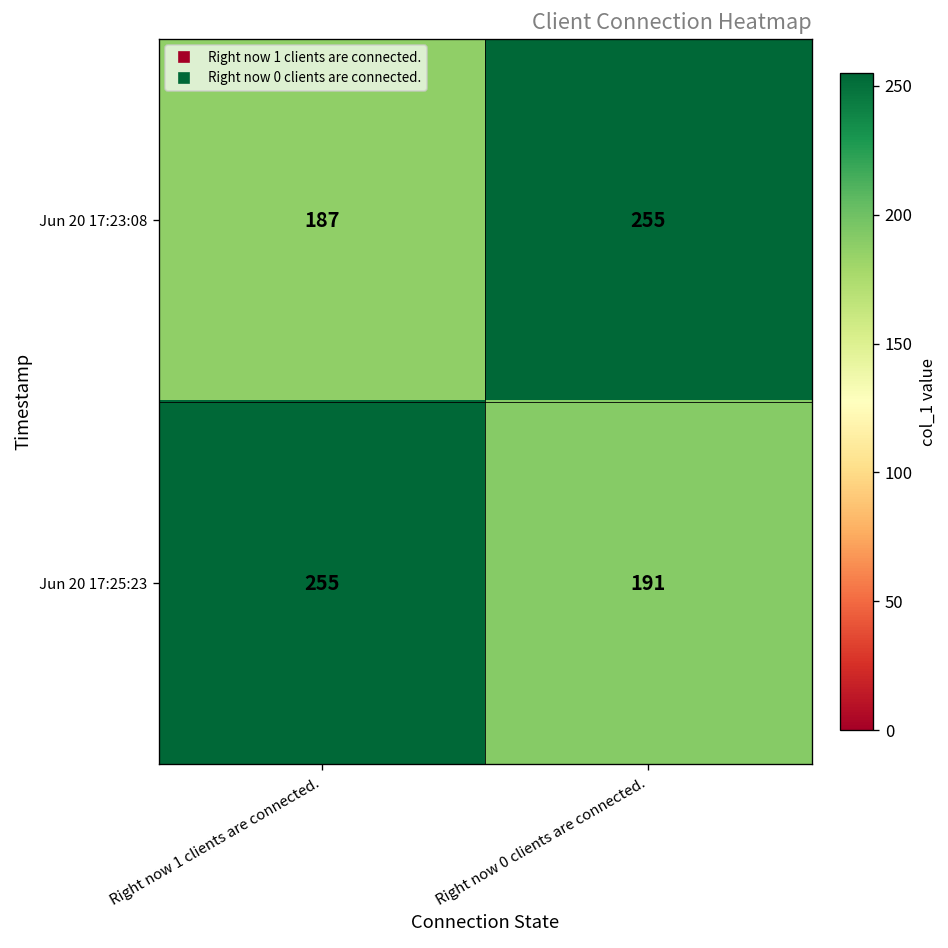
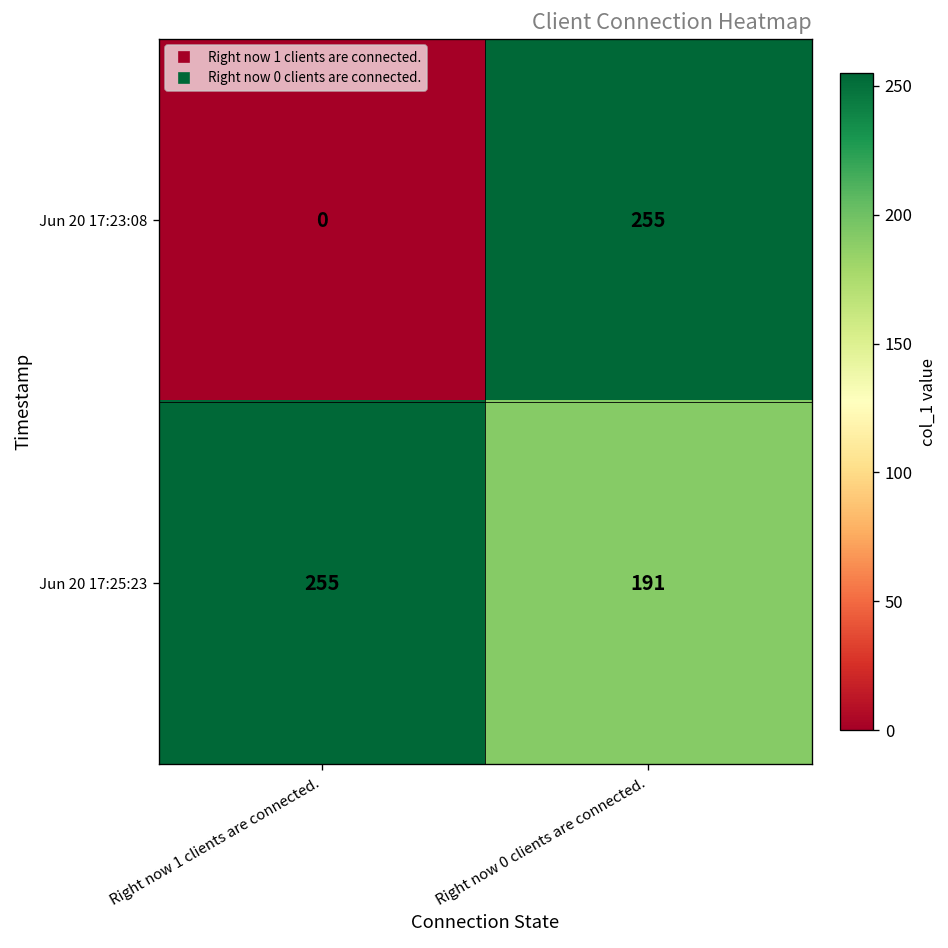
  {
    "Jun 20 17:23:08": {
-     "Right now 1 clients are connected.": 187,
+     "Right now 1 clients are connected.": 0,
      "Right now 0 clients are connected.": 255
    },
    "Jun 20 17:25:23": {
      "Right now 1 clients are connected.": 255,
      "Right now 0 clients are connected.": 191
    }
  }
